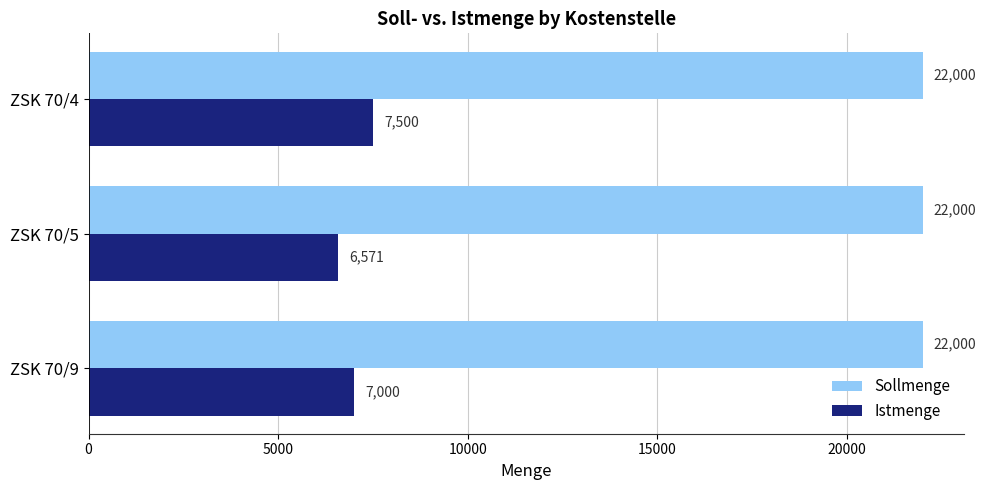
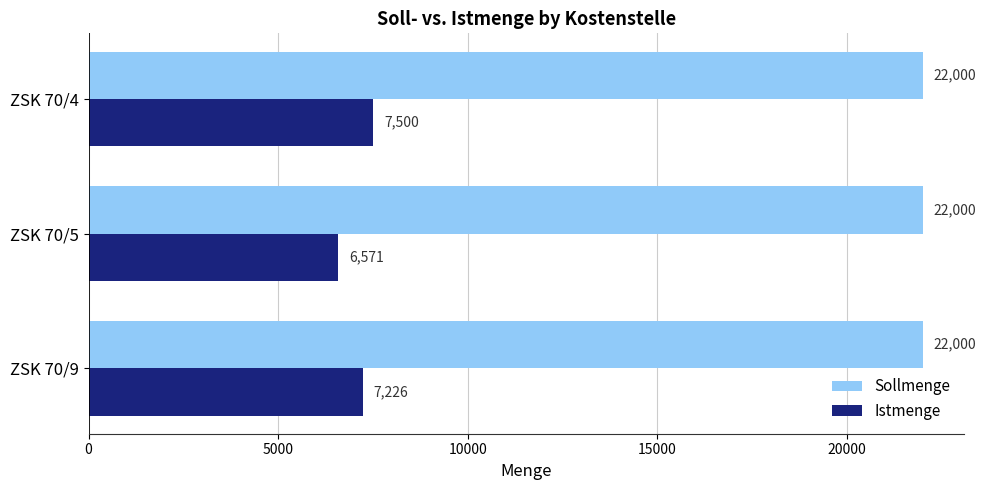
  {
    "Sollmenge": {
      "ZSK 70/4": "22,000",
      "ZSK 70/5": "22,000",
      "ZSK 70/9": "22,000"
    },
    "Istmenge": {
      "ZSK 70/4": "7,500",
      "ZSK 70/5": "6,571",
-     "ZSK 70/9": "7,000"
+     "ZSK 70/9": "7,226"
    }
  }
